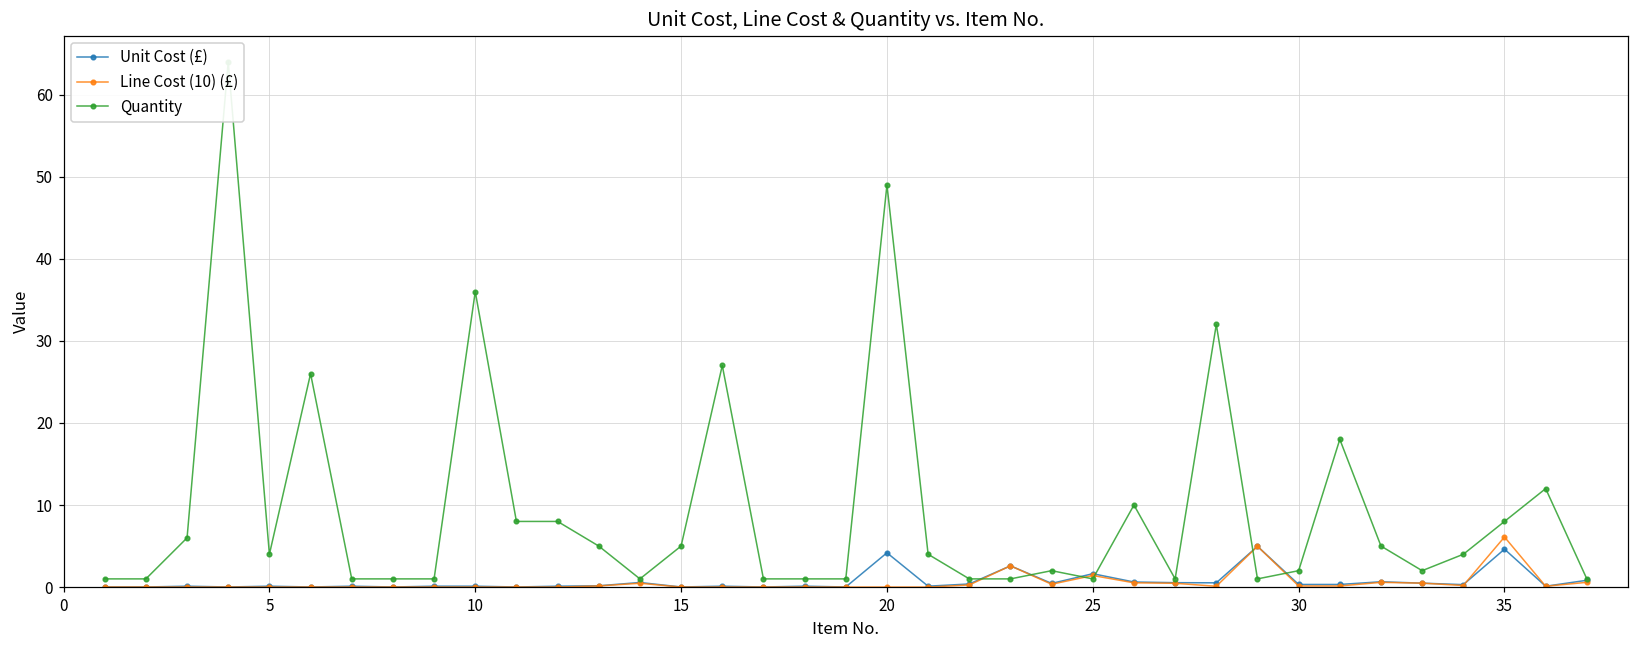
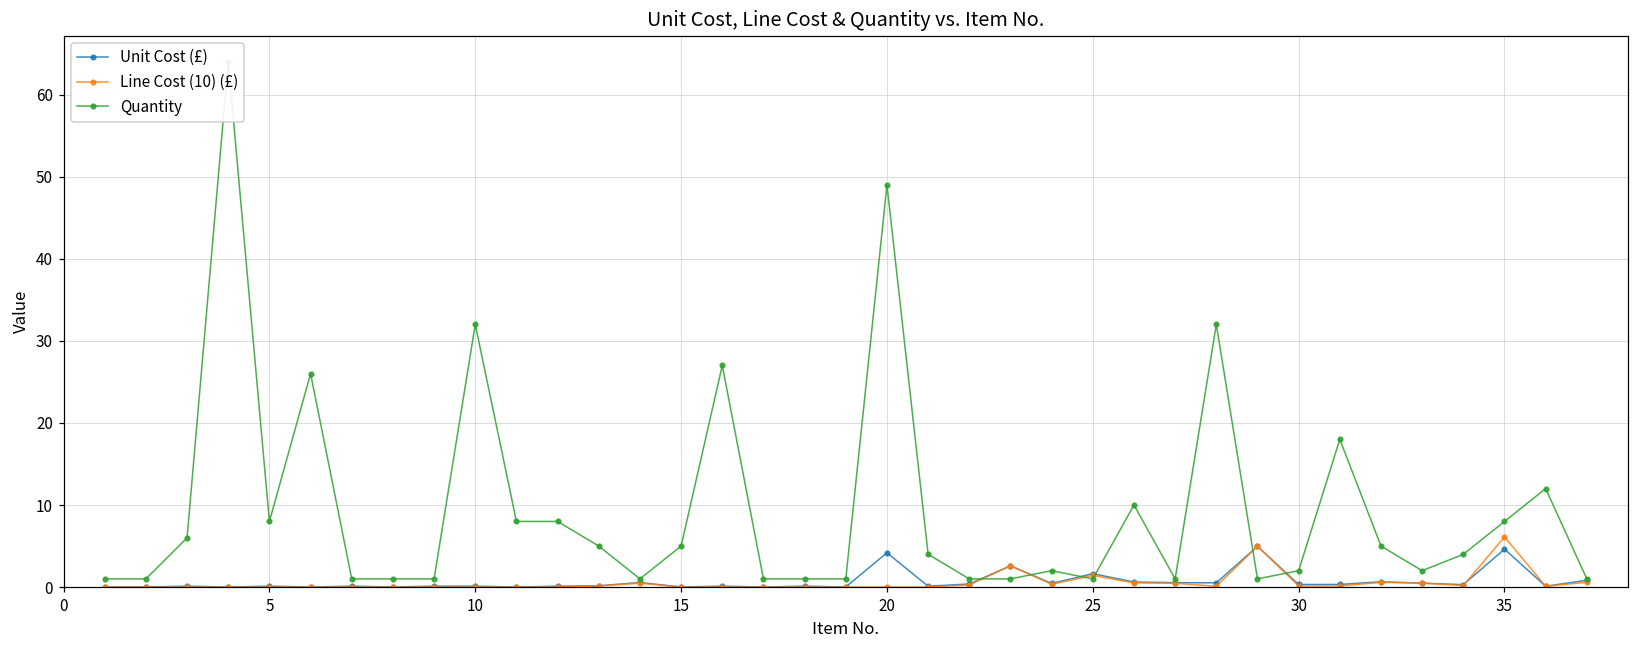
  {
    "Unit Cost (£)": {
      "20": 4,
      "35": 5
    },
    "Line Cost (10) (£)": {
      "20": 0,
      "35": 6
    },
    "Quantity": {
-     "5": 4,
-     "10": 36,
+     "5": 8,
+     "10": 32,
      "15": 5,
      "20": 49,
      "25": 1,
      "30": 2,
      "35": 8
    }
  }
